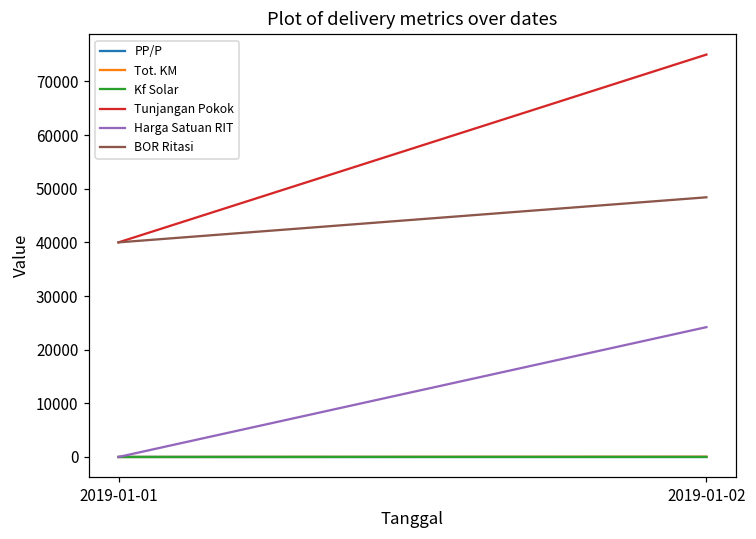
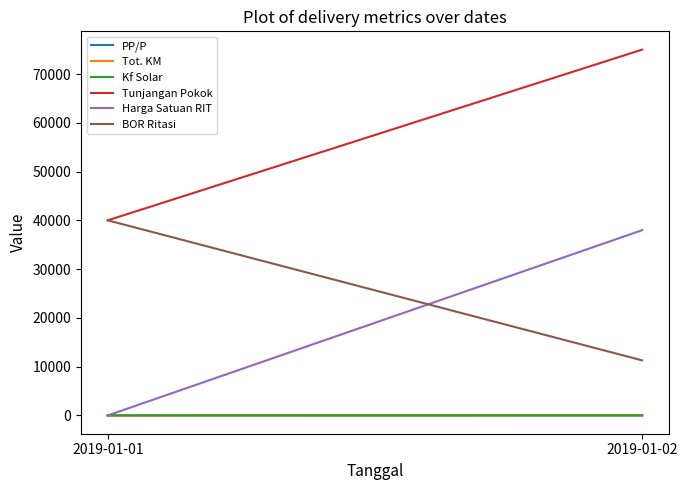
  {
    "Kf Solar": {
      "2019-01-02": 0
    },
    "Tunjangan Pokok": {
      "2019-01-02": 75000
    },
    "Harga Satuan RIT": {
-     "2019-01-02": 24000
+     "2019-01-02": 38000
    },
    "BOR Ritasi": {
-     "2019-01-02": 48000
+     "2019-01-02": 11000
    }
  }
